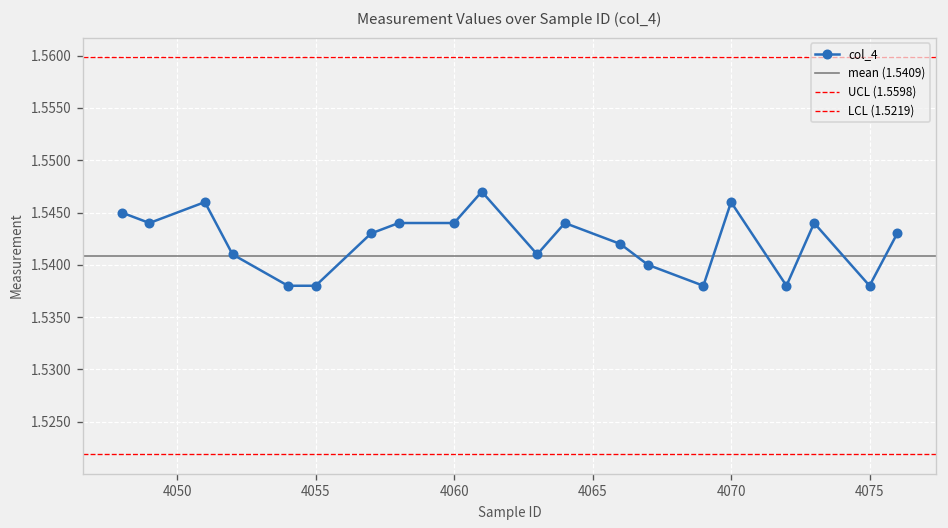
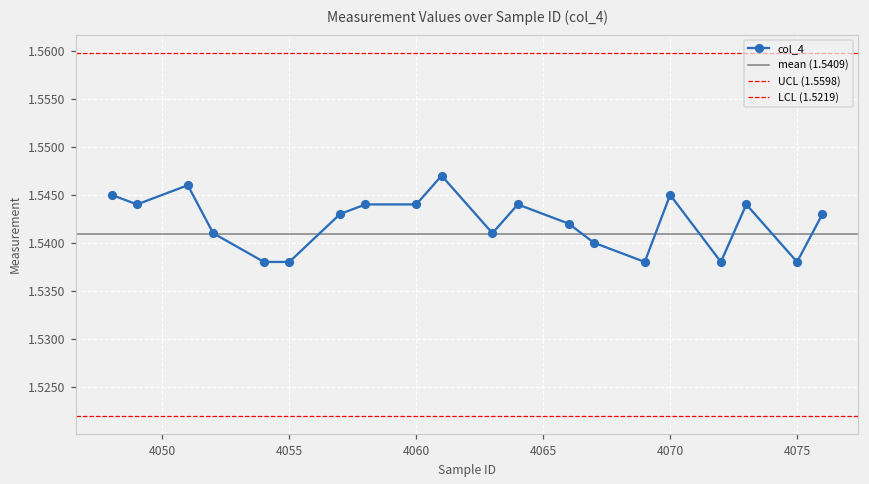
  {
    "4055": 1.538,
    "4060": 1.544,
-   "4070": 1.546,
+   "4070": 1.545,
    "4075": 1.538
  }
